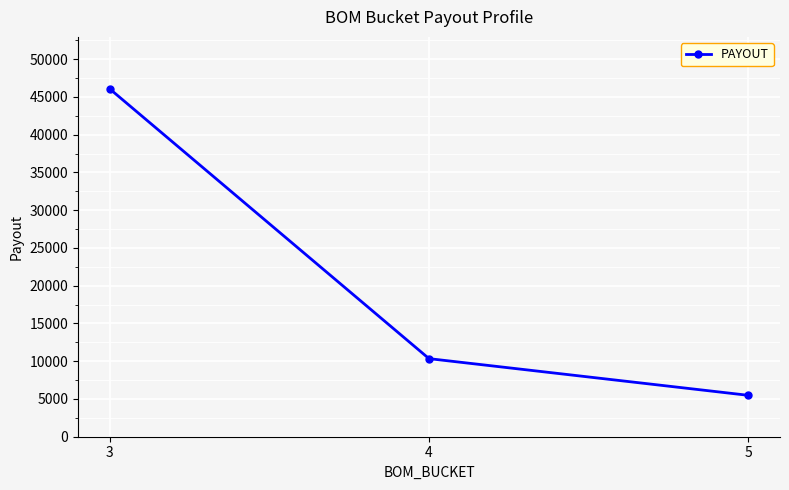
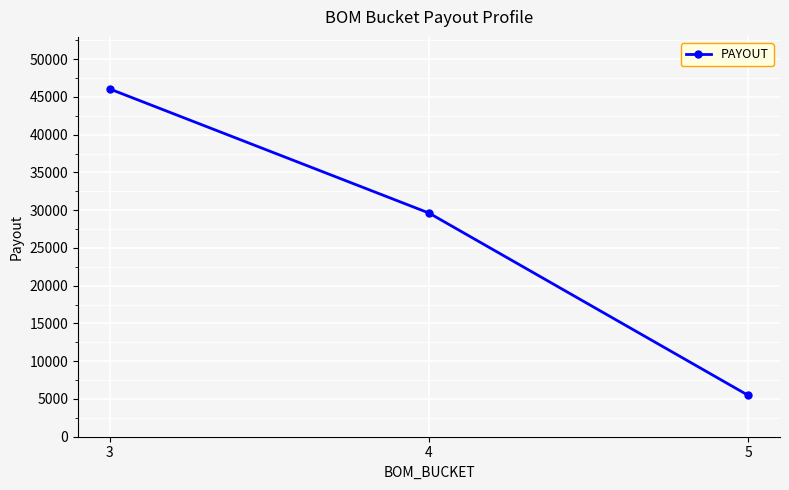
  {
    "3": 46000,
-   "4": 10000,
+   "4": 30000,
    "5": 5000
  }
